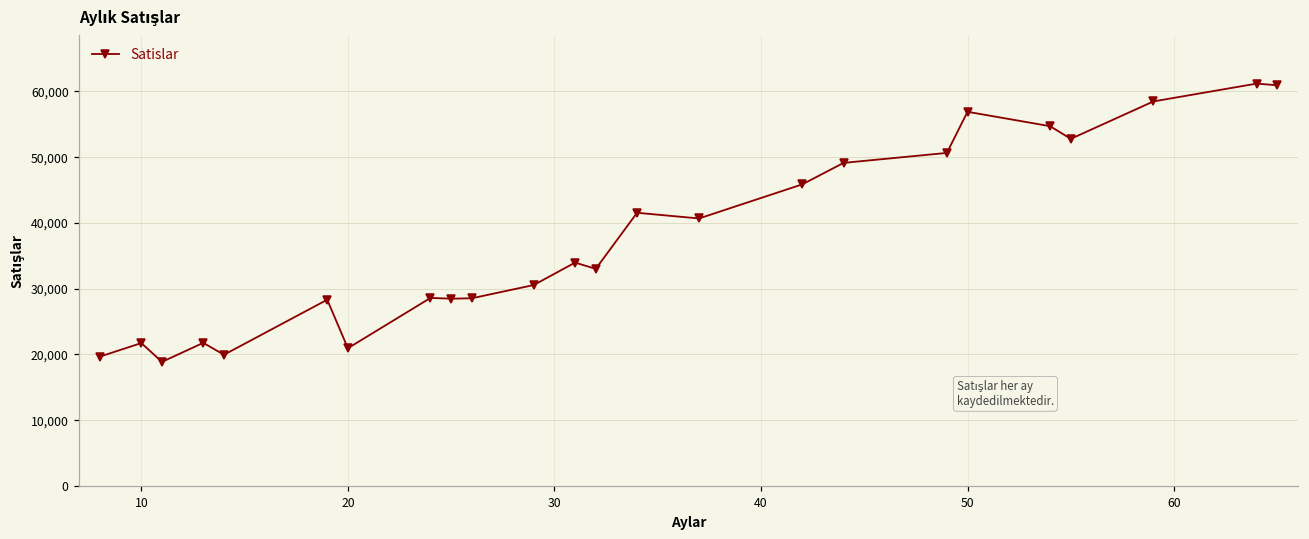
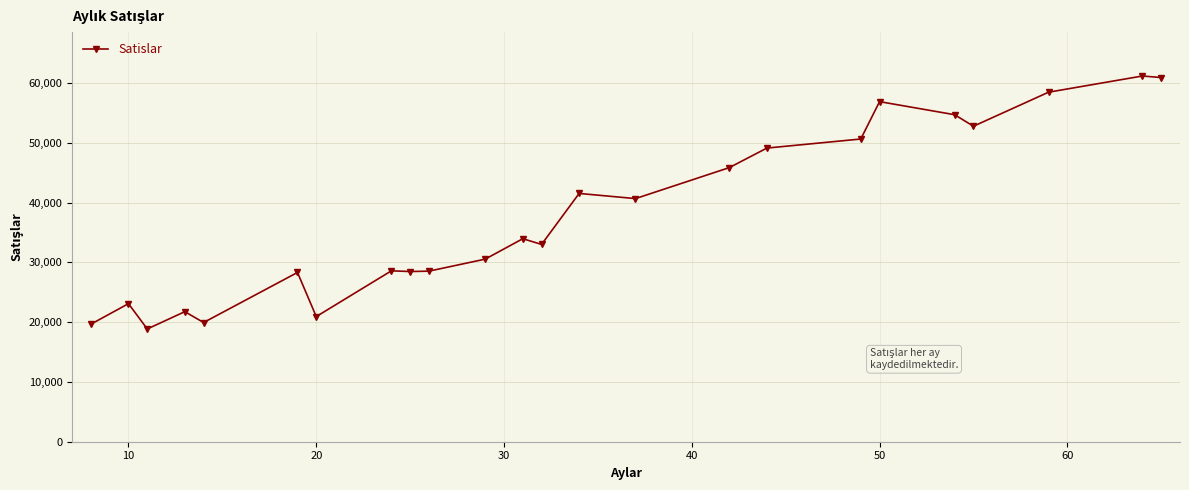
  {
-   "10": "22,000",
+   "10": "23,000",
    "20": "21,000",
    "50": "57,000"
  }
